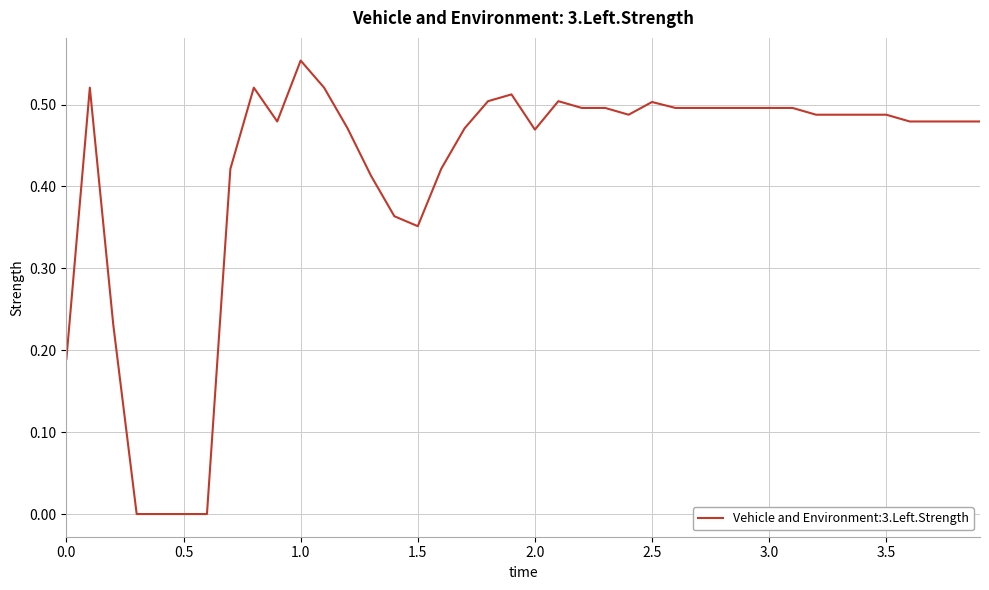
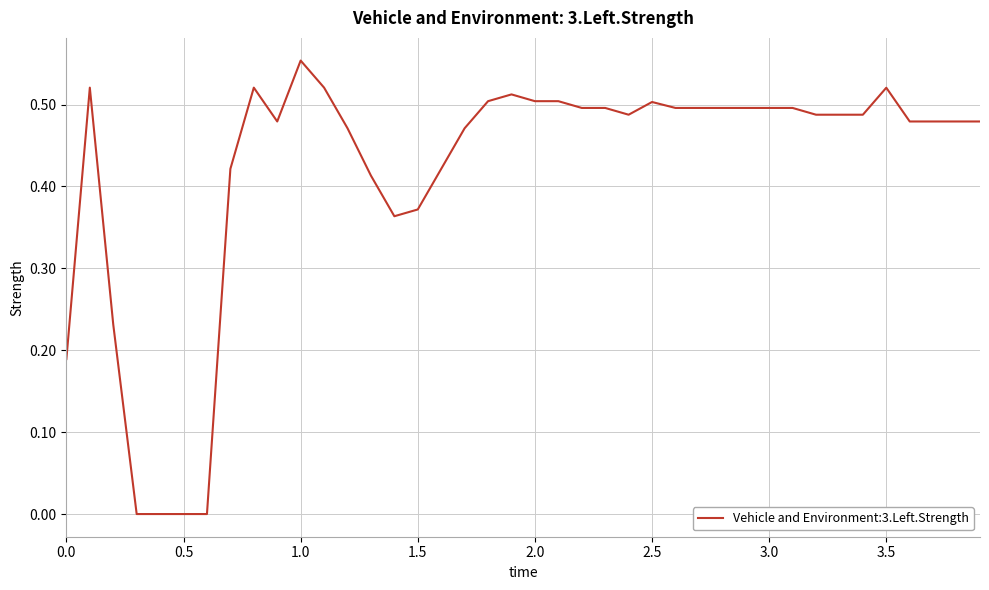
  {
    "0.0": 0.19,
    "0.5": 0.00,
    "1.0": 0.55,
-   "1.5": 0.35,
-   "2.0": 0.47,
+   "1.5": 0.37,
+   "2.0": 0.50,
    "2.5": 0.50,
    "3.0": 0.50,
-   "3.5": 0.49
+   "3.5": 0.52
  }
